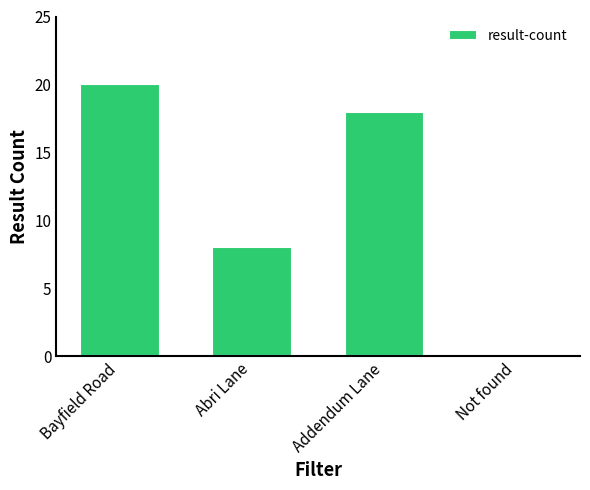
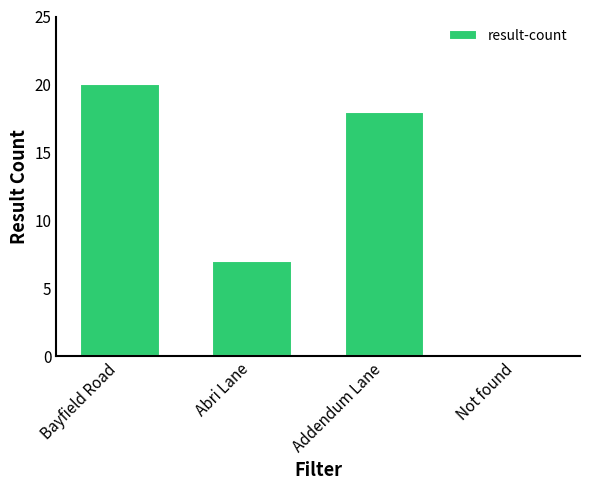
  {
    "Bayfield Road": 20,
-   "Abri Lane": 8,
+   "Abri Lane": 7,
    "Addendum Lane": 18,
    "Not found": 0
  }
